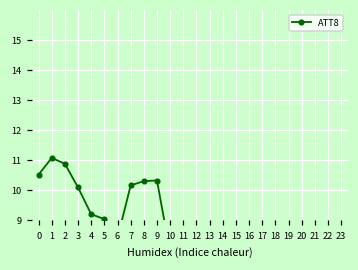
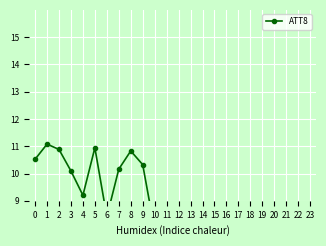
  {
    "0": 10.5,
    "1": 11.1,
    "2": 10.9,
    "3": 10.1,
    "4": 9.2,
-   "5": 9.0,
+   "5": 10.9,
    "7": 10.2,
-   "8": 10.3,
+   "8": 10.8,
    "9": 10.3
  }
